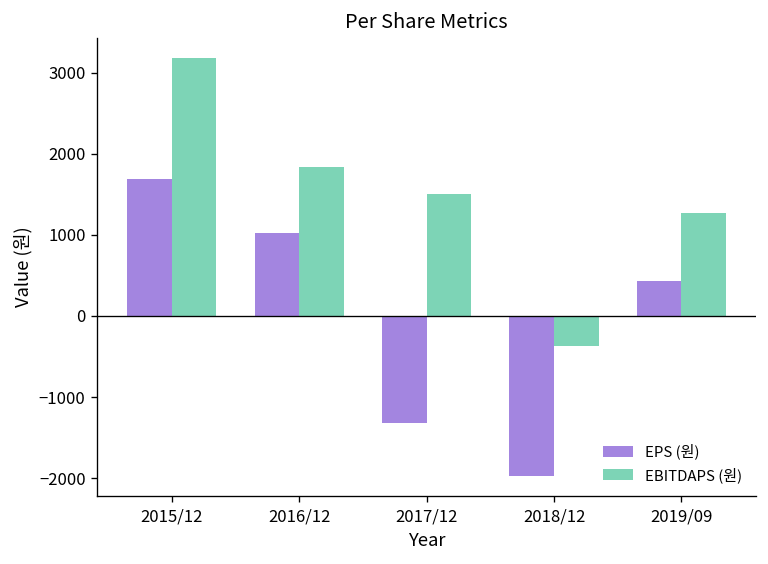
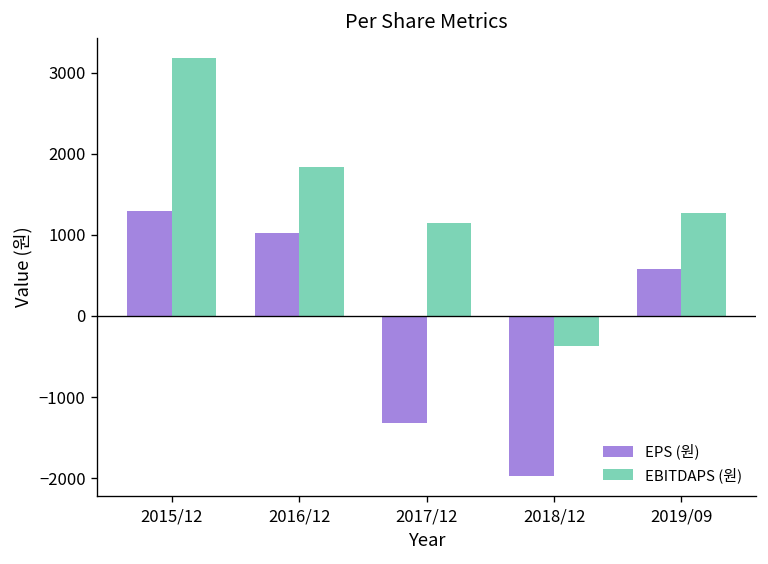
  {
    "EPS (원)": {
-     "2015/12": 1700,
+     "2015/12": 1300,
      "2016/12": 1000,
      "2017/12": -1300,
      "2018/12": -2000,
-     "2019/09": 400
+     "2019/09": 600
    },
    "EBITDAPS (원)": {
      "2015/12": 3200,
      "2016/12": 1800,
-     "2017/12": 1500,
+     "2017/12": 1100,
      "2018/12": -400,
      "2019/09": 1300
    }
  }
